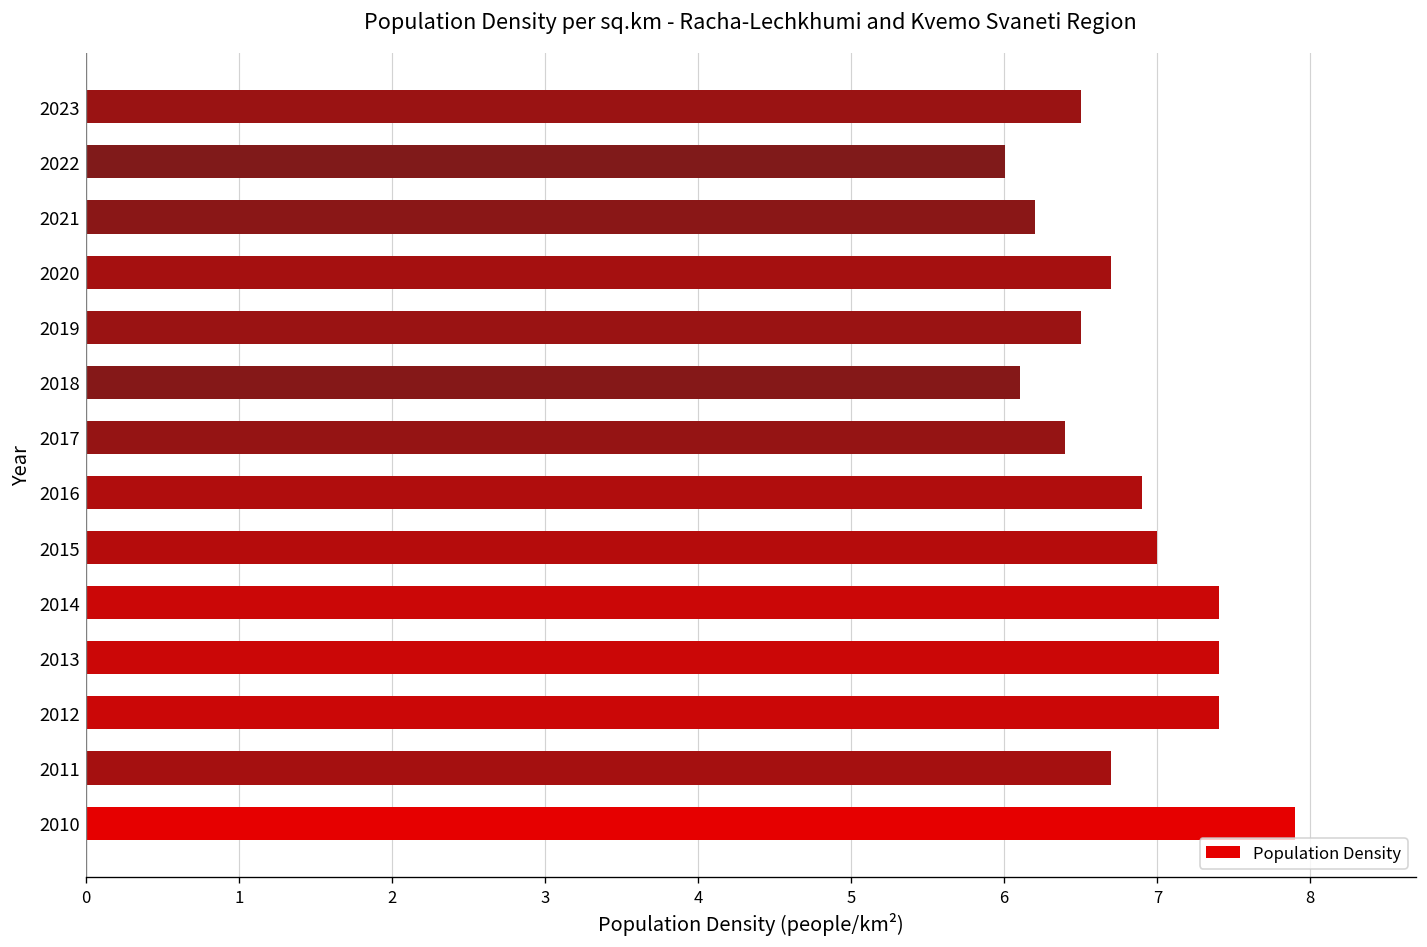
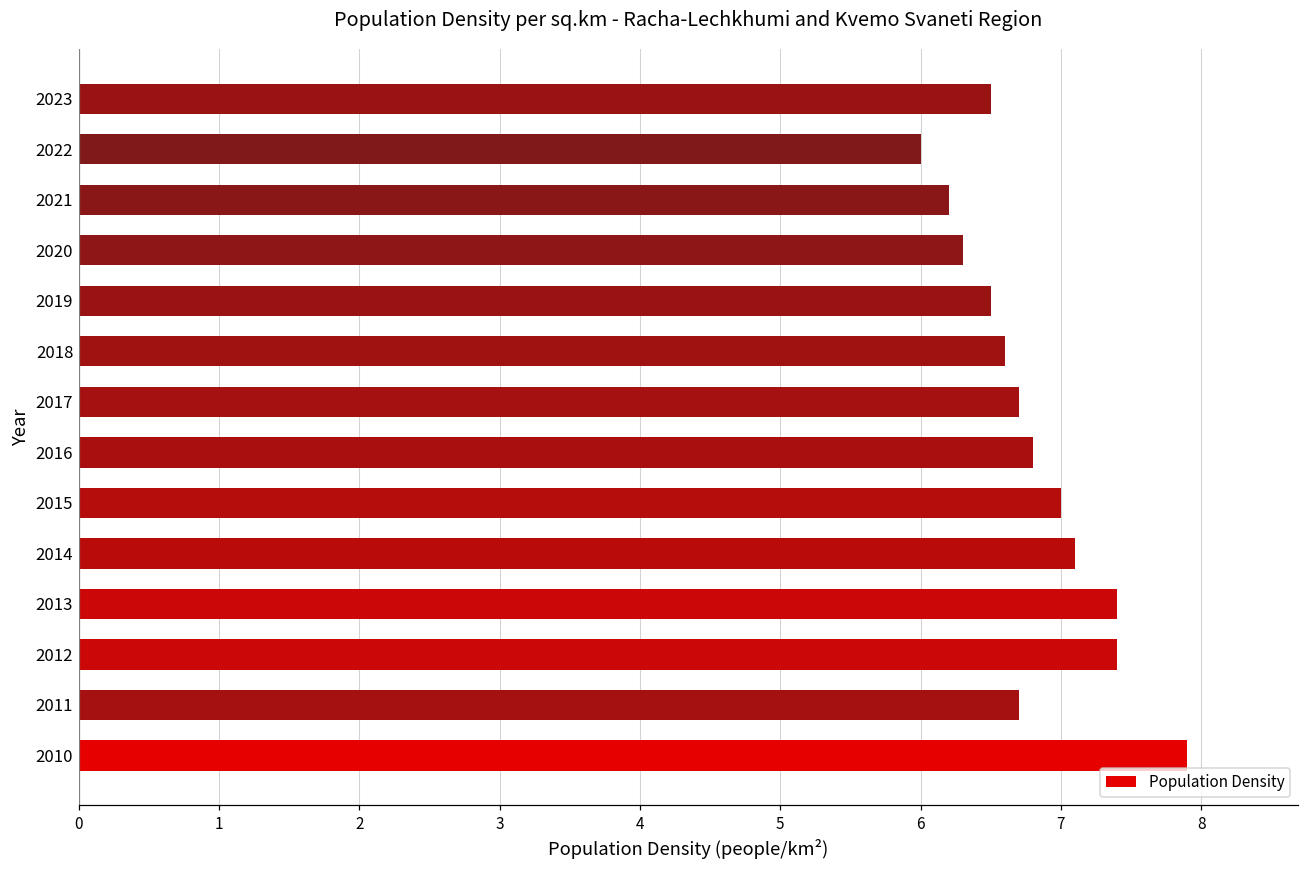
  {
    "2023": 6.5,
    "2022": 6.0,
    "2021": 6.2,
-   "2020": 6.7,
+   "2020": 6.3,
    "2019": 6.5,
-   "2018": 6.1,
-   "2017": 6.4,
-   "2016": 6.9,
+   "2018": 6.6,
+   "2017": 6.7,
+   "2016": 6.8,
    "2015": 7.0,
-   "2014": 7.4,
+   "2014": 7.1,
    "2013": 7.4,
    "2012": 7.4,
    "2011": 6.7,
    "2010": 7.9
  }
